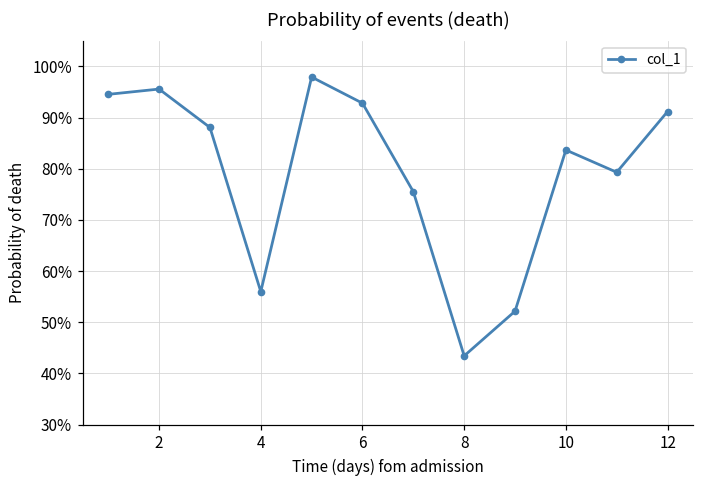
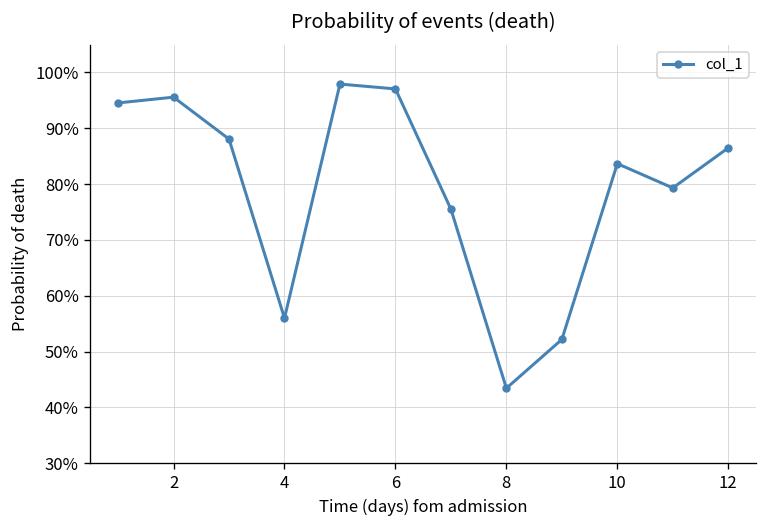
  {
    "2": "96%",
    "4": "56%",
-   "6": "93%",
+   "6": "97%",
    "8": "43%",
    "10": "84%",
-   "12": "91%"
+   "12": "86%"
  }
